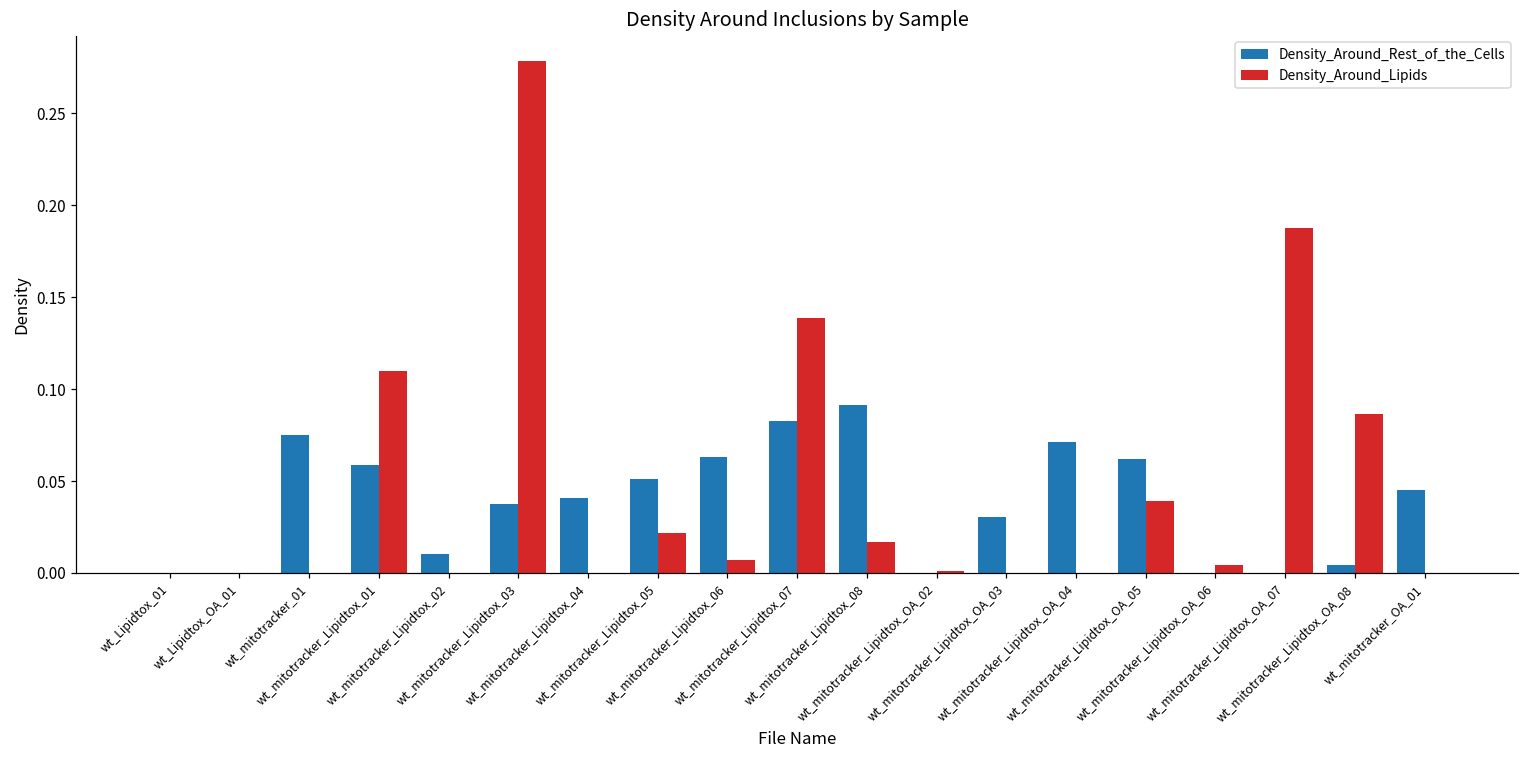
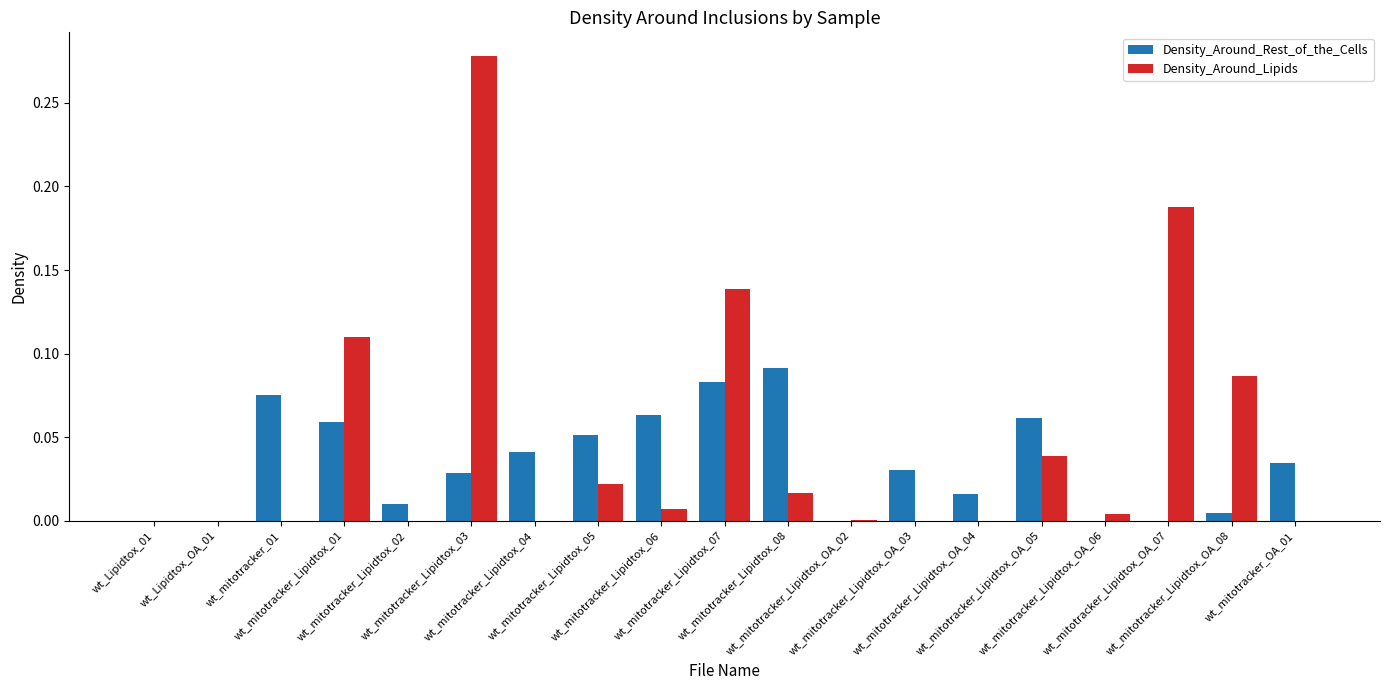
  {
    "Density_Around_Rest_of_the_Cells": {
      "wt_Lipidtox_01": 0.000,
      "wt_Lipidtox_OA_01": 0.000,
      "wt_mitotracker_01": 0.075,
      "wt_mitotracker_Lipidtox_01": 0.059,
      "wt_mitotracker_Lipidtox_02": 0.010,
-     "wt_mitotracker_Lipidtox_03": 0.037,
+     "wt_mitotracker_Lipidtox_03": 0.028,
      "wt_mitotracker_Lipidtox_04": 0.041,
      "wt_mitotracker_Lipidtox_05": 0.051,
      "wt_mitotracker_Lipidtox_06": 0.063,
      "wt_mitotracker_Lipidtox_07": 0.083,
      "wt_mitotracker_Lipidtox_08": 0.091,
      "wt_mitotracker_Lipidtox_OA_02": 0.000,
      "wt_mitotracker_Lipidtox_OA_03": 0.030,
-     "wt_mitotracker_Lipidtox_OA_04": 0.071,
+     "wt_mitotracker_Lipidtox_OA_04": 0.016,
      "wt_mitotracker_Lipidtox_OA_05": 0.062,
      "wt_mitotracker_Lipidtox_OA_07": 0.000,
      "wt_mitotracker_Lipidtox_OA_08": 0.005,
-     "wt_mitotracker_OA_01": 0.045
+     "wt_mitotracker_OA_01": 0.034
    },
    "Density_Around_Lipids": {
      "wt_Lipidtox_01": 0.000,
      "wt_Lipidtox_OA_01": 0.000,
      "wt_mitotracker_01": 0.000,
      "wt_mitotracker_Lipidtox_01": 0.110,
      "wt_mitotracker_Lipidtox_02": 0.000,
      "wt_mitotracker_Lipidtox_03": 0.278,
      "wt_mitotracker_Lipidtox_04": 0.000,
      "wt_mitotracker_Lipidtox_05": 0.022,
      "wt_mitotracker_Lipidtox_06": 0.007,
      "wt_mitotracker_Lipidtox_07": 0.139,
      "wt_mitotracker_Lipidtox_08": 0.017,
      "wt_mitotracker_Lipidtox_OA_03": 0.000,
      "wt_mitotracker_Lipidtox_OA_04": 0.000,
      "wt_mitotracker_Lipidtox_OA_05": 0.039,
      "wt_mitotracker_Lipidtox_OA_06": 0.004,
      "wt_mitotracker_Lipidtox_OA_07": 0.187,
      "wt_mitotracker_Lipidtox_OA_08": 0.087,
      "wt_mitotracker_OA_01": 0.000
    }
  }
